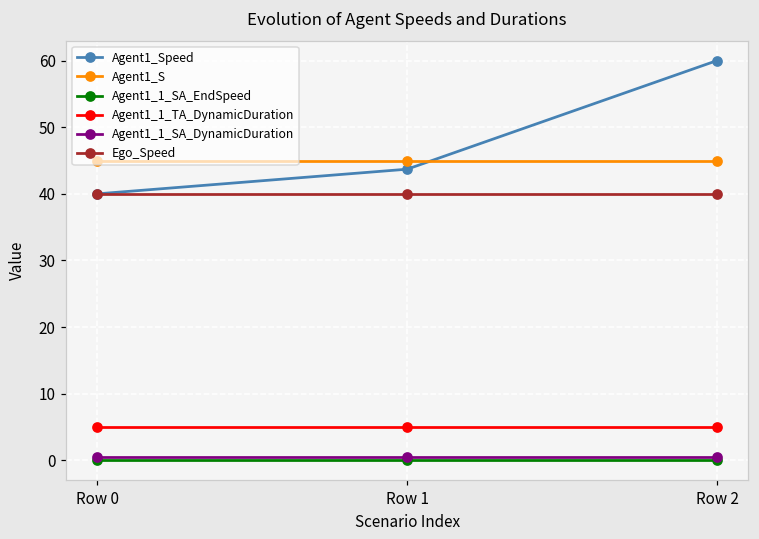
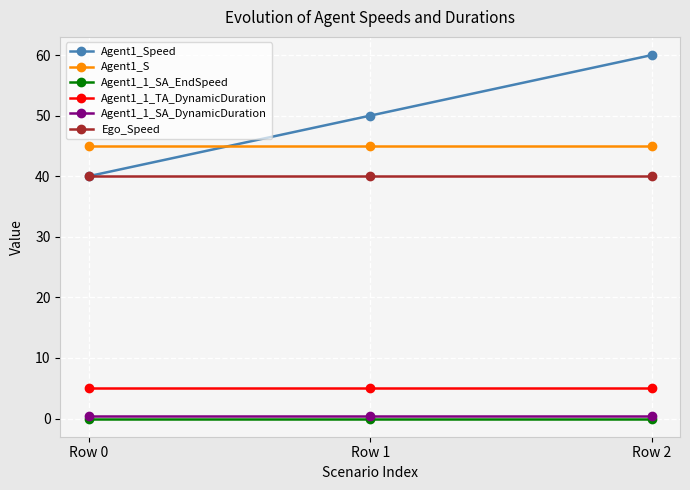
  {
    "Agent1_Speed": {
-     "Row 1": 44,
+     "Row 1": 50,
      "Row 2": 60
    },
    "Agent1_S": {
      "Row 0": 45,
      "Row 1": 45,
      "Row 2": 45
    },
    "Agent1_1_SA_EndSpeed": {
      "Row 0": 0,
      "Row 1": 0,
      "Row 2": 0
    },
    "Agent1_1_TA_DynamicDuration": {
      "Row 0": 5,
      "Row 1": 5,
      "Row 2": 5
    },
    "Agent1_1_SA_DynamicDuration": {
      "Row 0": 1,
      "Row 1": 1,
      "Row 2": 1
    },
    "Ego_Speed": {
      "Row 1": 40,
      "Row 2": 40
    }
  }
